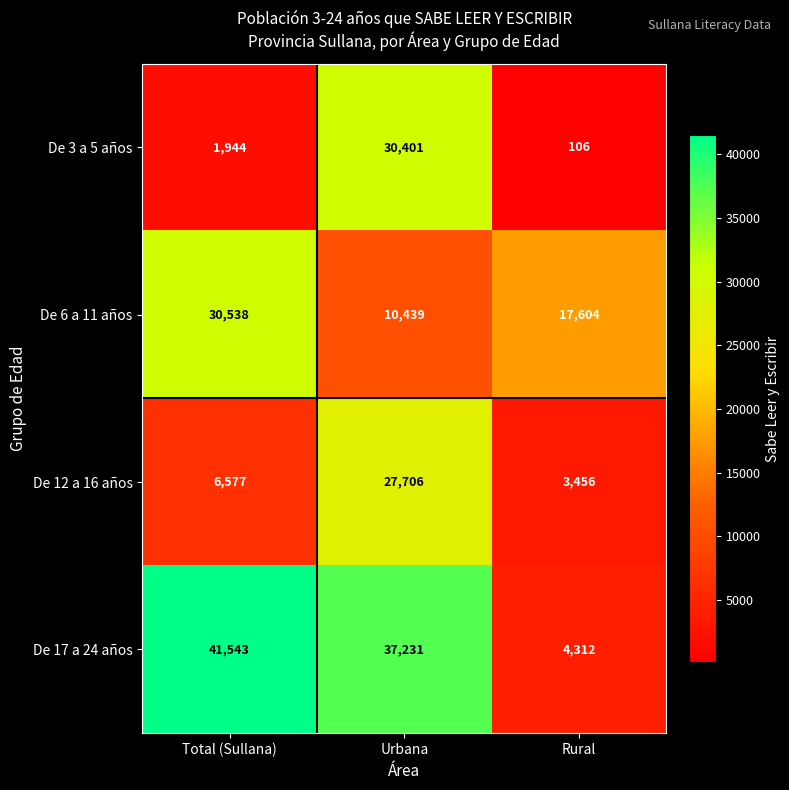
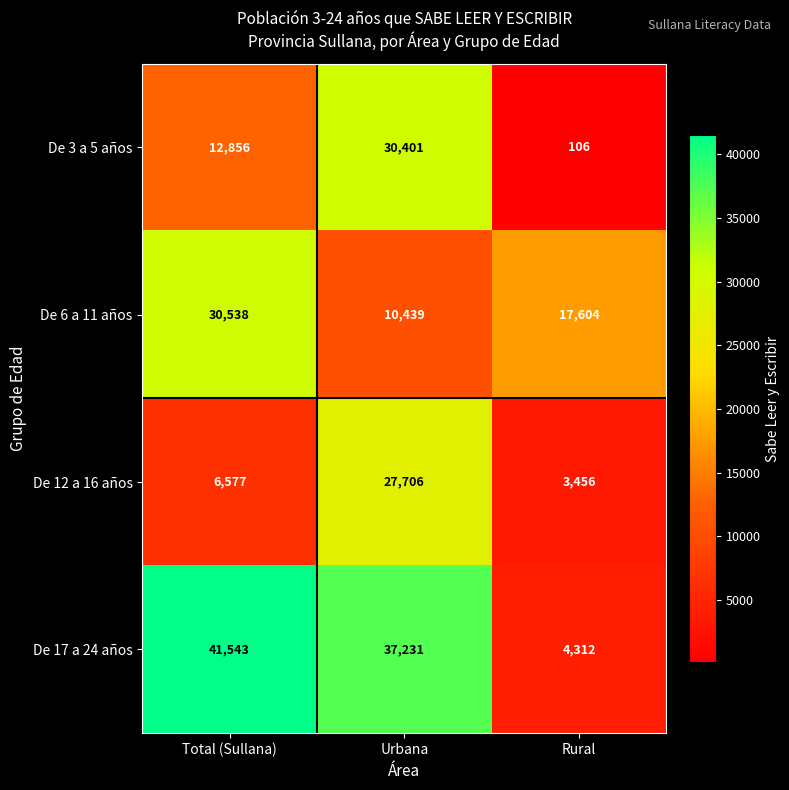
  {
    "De 3 a 5 años": {
-     "Total (Sullana)": "1,944",
+     "Total (Sullana)": "12,856",
      "Urbana": "30,401",
      "Rural": "106"
    },
    "De 6 a 11 años": {
      "Total (Sullana)": "30,538",
      "Urbana": "10,439",
      "Rural": "17,604"
    },
    "De 12 a 16 años": {
      "Total (Sullana)": "6,577",
      "Urbana": "27,706",
      "Rural": "3,456"
    },
    "De 17 a 24 años": {
      "Total (Sullana)": "41,543",
      "Urbana": "37,231",
      "Rural": "4,312"
    }
  }
